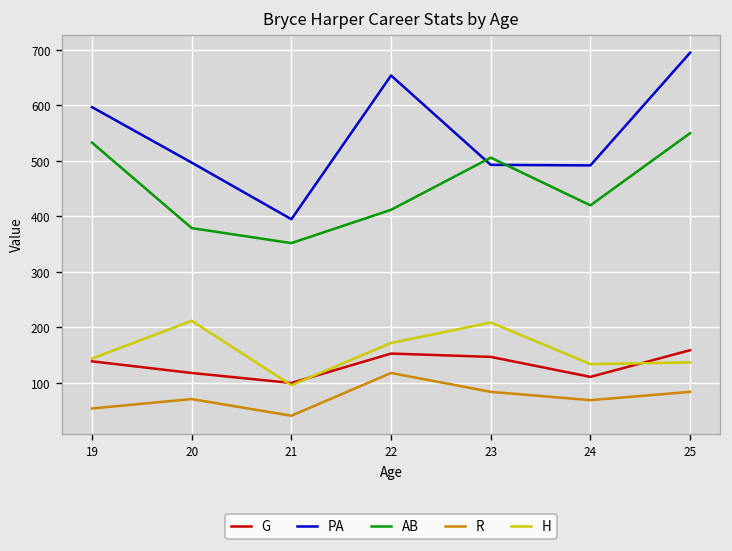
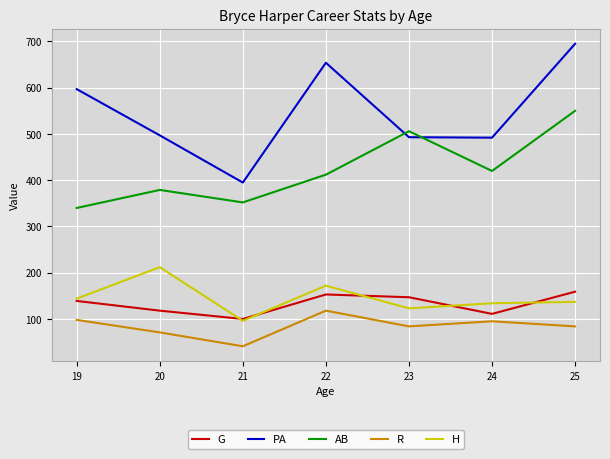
  {
    "G": {
      "20": 120,
      "22": 150,
      "23": 150,
      "24": 110,
      "25": 160
    },
    "PA": {
      "19": 600,
      "20": 500,
      "21": 400,
      "22": 650,
      "23": 490,
      "24": 490,
      "25": 700
    },
    "AB": {
-     "19": 530,
+     "19": 340,
      "20": 380,
      "21": 350,
      "22": 410,
      "23": 510,
      "24": 420,
      "25": 550
    },
    "R": {
-     "19": 50,
+     "19": 100,
      "20": 70,
      "21": 40,
      "22": 120,
      "23": 80,
-     "24": 70,
+     "24": 100,
      "25": 80
    },
    "H": {
      "20": 210,
      "22": 170,
-     "23": 210,
+     "23": 120,
      "24": 130,
      "25": 140
    }
  }
